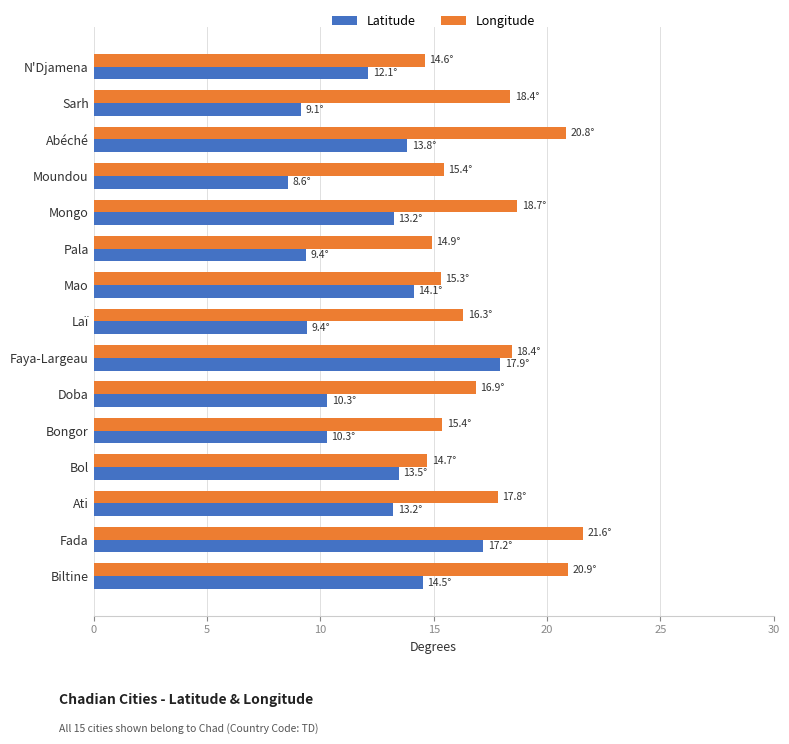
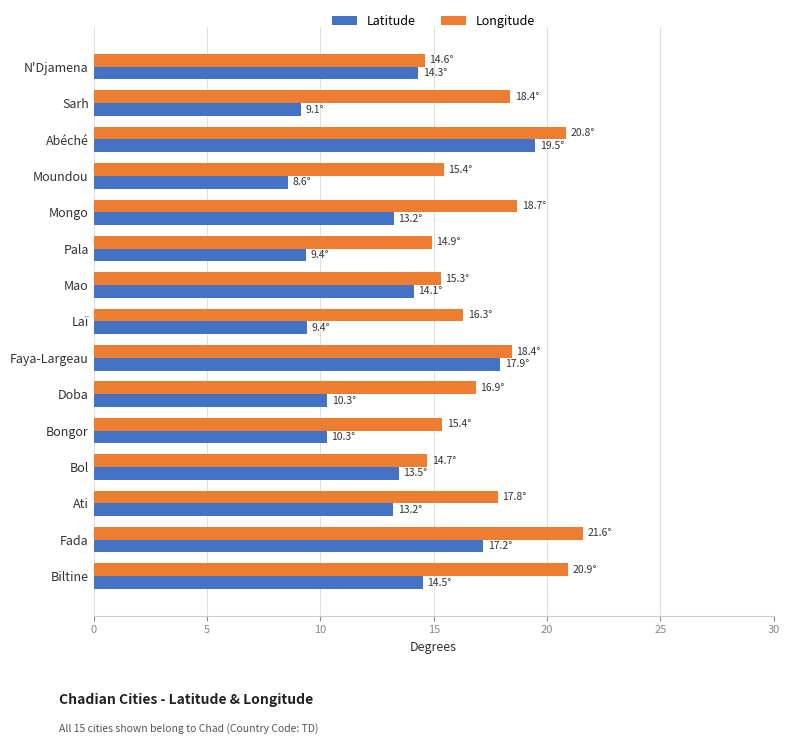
  {
    "Latitude": {
-     "N'Djamena": "12.1°",
+     "N'Djamena": "14.3°",
      "Sarh": "9.1°",
-     "Abéché": "13.8°",
+     "Abéché": "19.5°",
      "Moundou": "8.6°",
      "Mongo": "13.2°",
      "Pala": "9.4°",
      "Mao": "14.1°",
      "Laï": "9.4°",
      "Faya-Largeau": "17.9°",
      "Doba": "10.3°",
      "Bongor": "10.3°",
      "Bol": "13.5°",
      "Ati": "13.2°",
      "Fada": "17.2°",
      "Biltine": "14.5°"
    },
    "Longitude": {
      "N'Djamena": "14.6°",
      "Sarh": "18.4°",
      "Abéché": "20.8°",
      "Moundou": "15.4°",
      "Mongo": "18.7°",
      "Pala": "14.9°",
      "Mao": "15.3°",
      "Laï": "16.3°",
      "Faya-Largeau": "18.4°",
      "Doba": "16.9°",
      "Bongor": "15.4°",
      "Bol": "14.7°",
      "Ati": "17.8°",
      "Fada": "21.6°",
      "Biltine": "20.9°"
    }
  }
